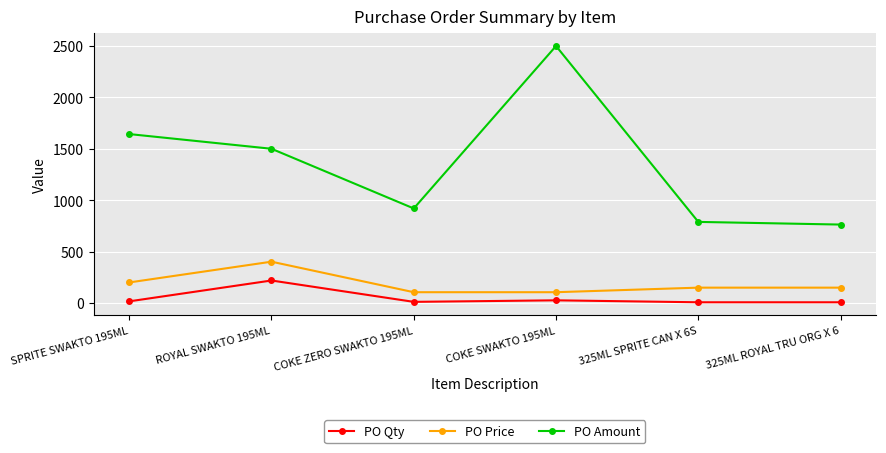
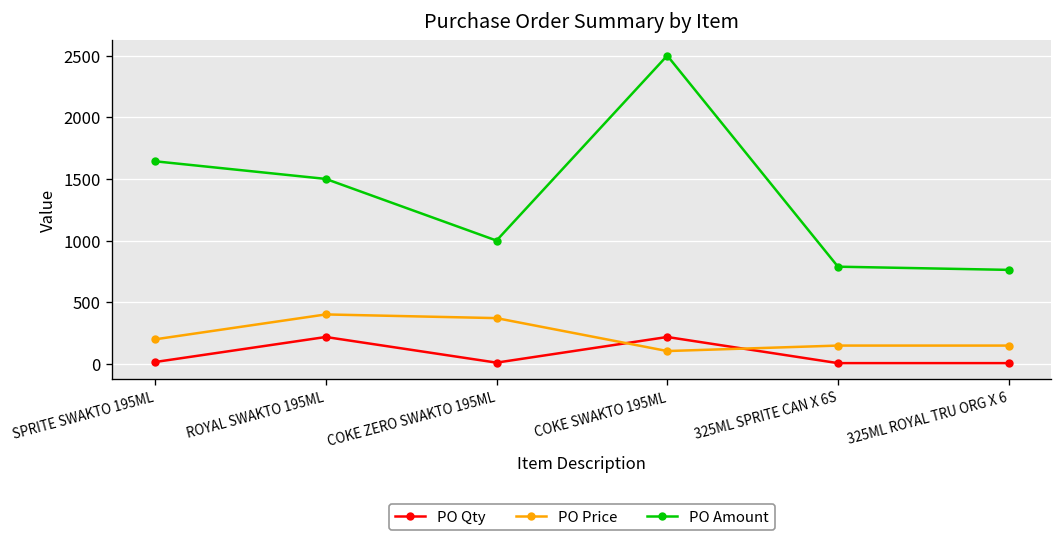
  {
    "PO Qty": {
      "SPRITE SWAKTO 195ML": 20,
      "ROYAL SWAKTO 195ML": 220,
      "COKE ZERO SWAKTO 195ML": 10,
-     "COKE SWAKTO 195ML": 30,
+     "COKE SWAKTO 195ML": 220,
      "325ML SPRITE CAN X 6S": 10,
      "325ML ROYAL TRU ORG X 6": 10
    },
    "PO Price": {
      "SPRITE SWAKTO 195ML": 200,
      "ROYAL SWAKTO 195ML": 400,
-     "COKE ZERO SWAKTO 195ML": 100,
+     "COKE ZERO SWAKTO 195ML": 370,
      "COKE SWAKTO 195ML": 100,
      "325ML SPRITE CAN X 6S": 150,
      "325ML ROYAL TRU ORG X 6": 150
    },
    "PO Amount": {
      "SPRITE SWAKTO 195ML": 1640,
      "ROYAL SWAKTO 195ML": 1500,
-     "COKE ZERO SWAKTO 195ML": 920,
+     "COKE ZERO SWAKTO 195ML": 1000,
      "COKE SWAKTO 195ML": 2500,
      "325ML SPRITE CAN X 6S": 790,
      "325ML ROYAL TRU ORG X 6": 760
    }
  }
